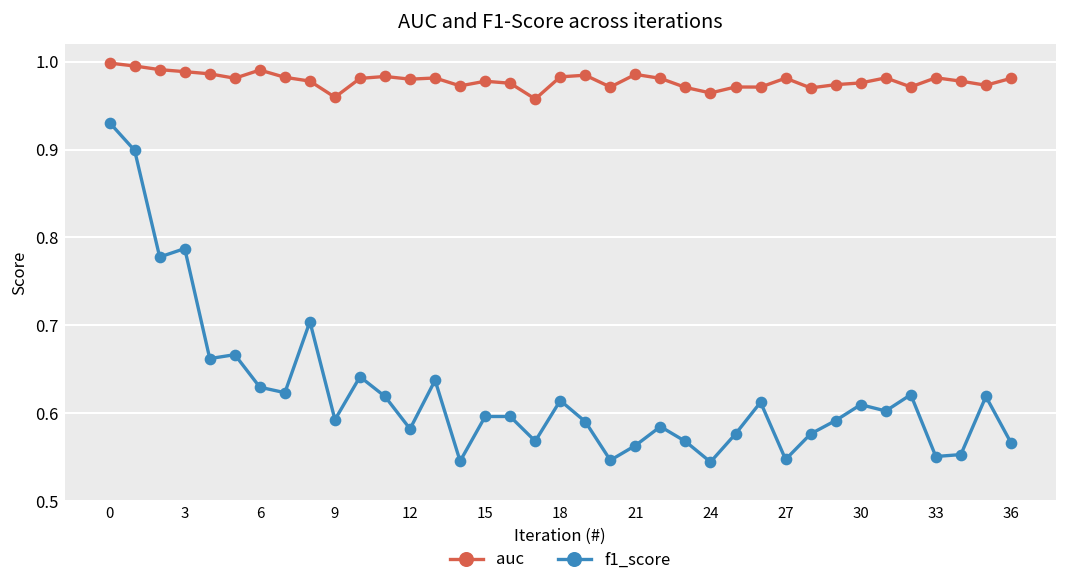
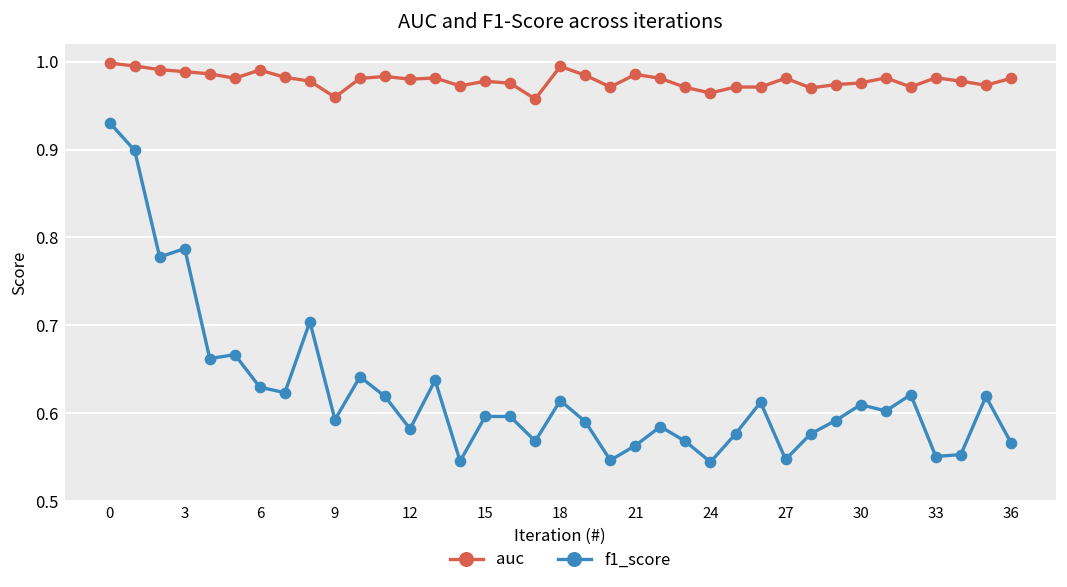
  {
    "auc": {
      "0": 1.00,
      "3": 0.99,
      "6": 0.99,
      "9": 0.96,
      "12": 0.98,
      "15": 0.98,
-     "18": 0.98,
+     "18": 0.99,
      "21": 0.99,
      "24": 0.96,
      "27": 0.98,
      "30": 0.98,
      "33": 0.98,
      "36": 0.98
    },
    "f1_score": {
      "0": 0.93,
      "3": 0.79,
      "6": 0.63,
      "9": 0.59,
      "12": 0.58,
      "15": 0.60,
      "18": 0.61,
      "21": 0.56,
      "24": 0.54,
      "27": 0.55,
      "30": 0.61,
      "33": 0.55,
      "36": 0.57
    }
  }
